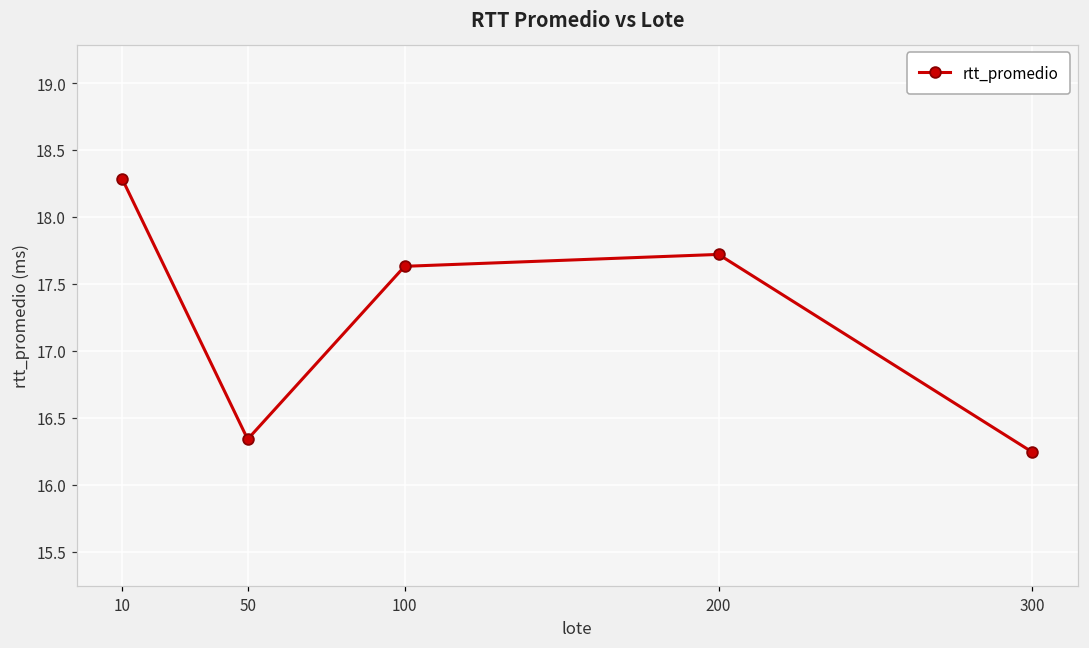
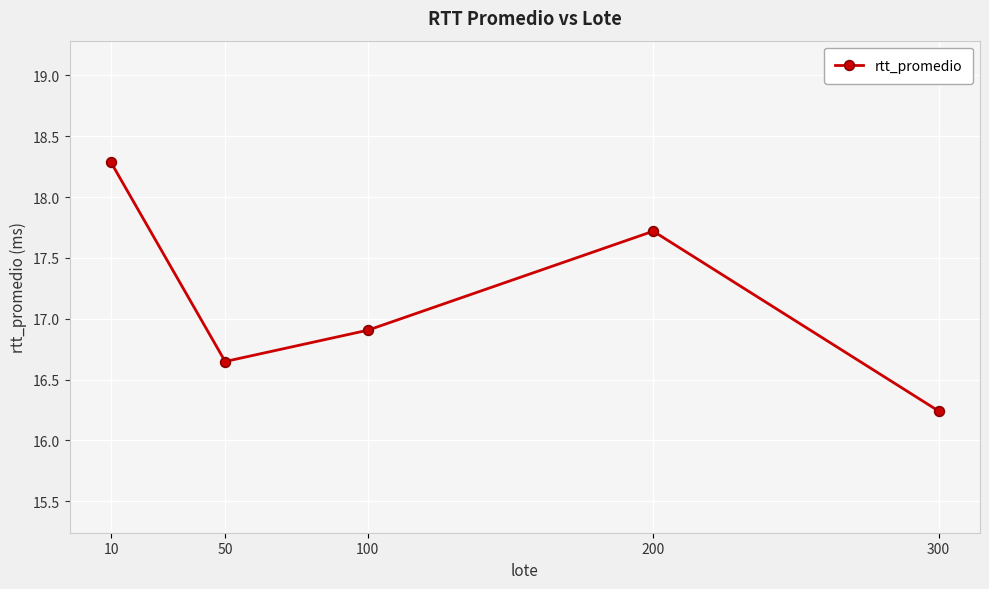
  {
    "10": 18.29,
-   "50": 16.34,
-   "100": 17.63,
+   "50": 16.65,
+   "100": 16.91,
    "200": 17.72,
    "300": 16.24
  }
